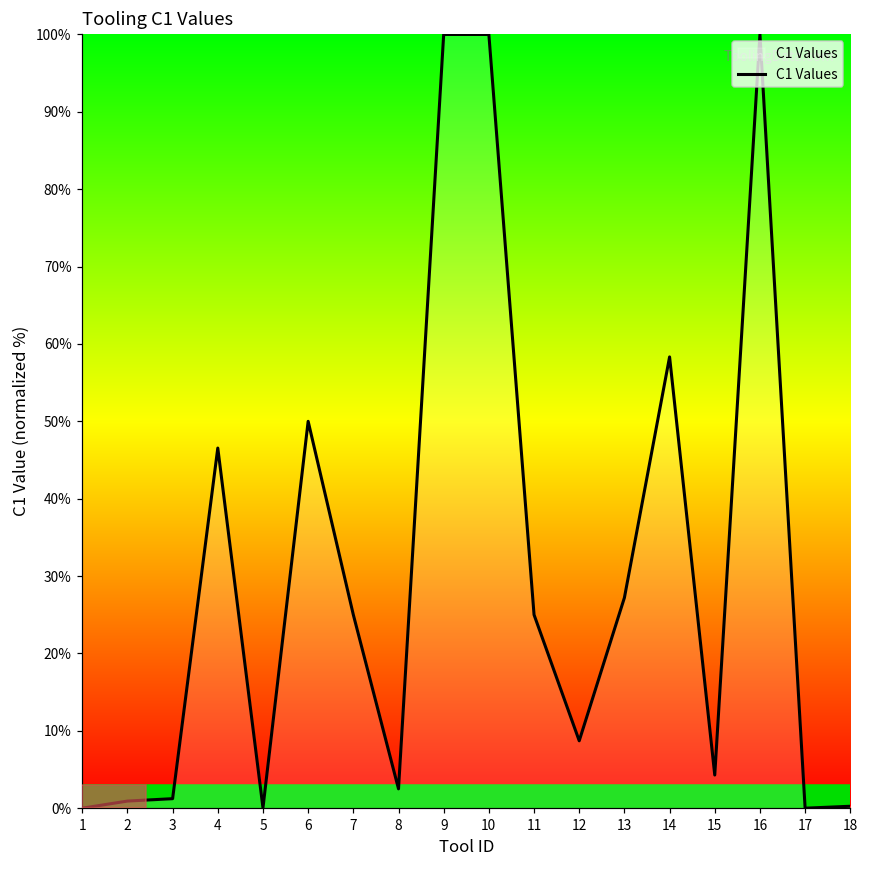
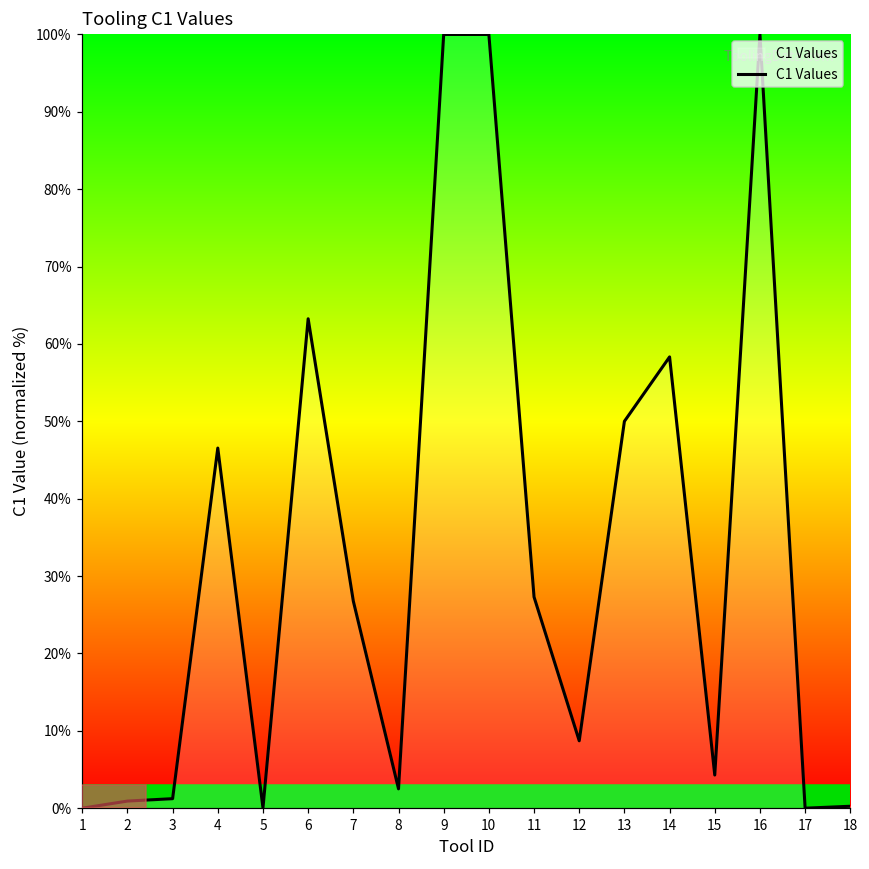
  {
    "4": "47%",
-   "6": "50%",
-   "7": "25%",
+   "6": "63%",
+   "7": "27%",
    "9": "100%",
    "10": "100%",
-   "11": "25%",
+   "11": "27%",
    "12": "9%",
-   "13": "27%",
+   "13": "50%",
    "14": "58%",
    "15": "4%",
    "16": "100%"
  }
